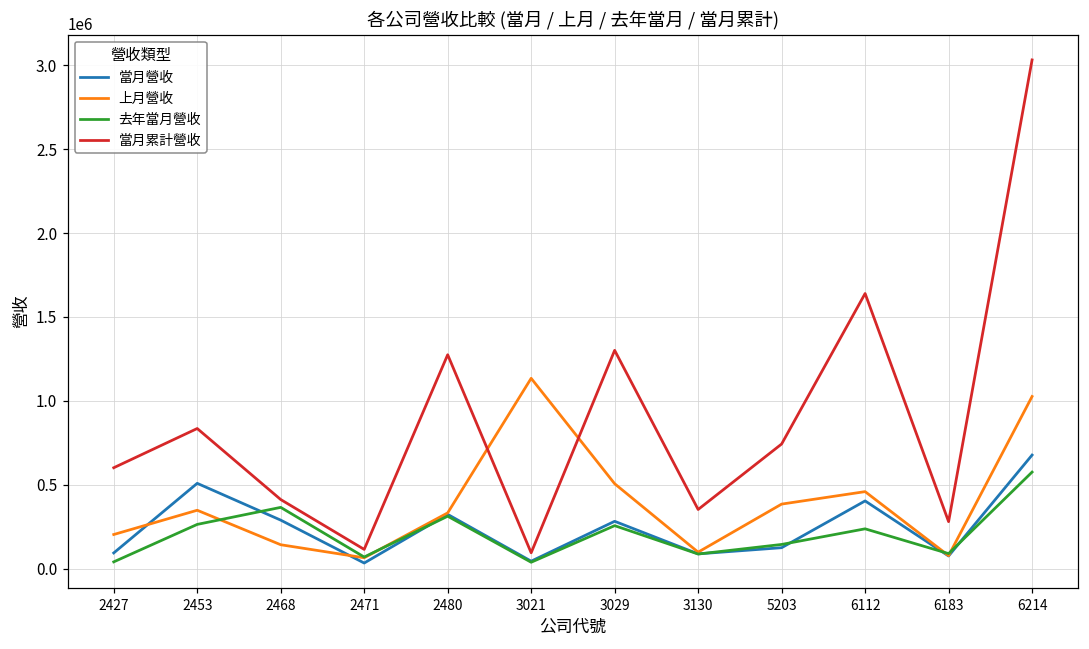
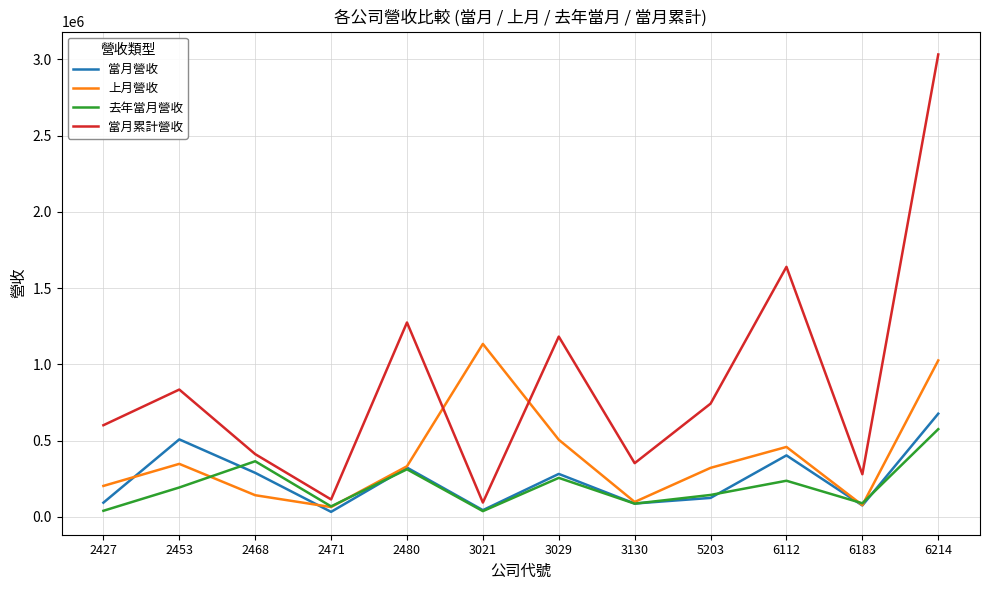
  {
    "當月營收": {
      "2427": 90000,
      "2453": 510000,
      "2468": 290000,
      "2471": 30000,
      "3029": 280000,
      "5203": 120000,
      "6112": 400000,
      "6214": 680000
    },
    "上月營收": {
      "2427": 200000,
      "2453": 350000,
      "2468": 140000,
      "3021": 1130000,
      "3029": 510000,
-     "5203": 380000,
+     "5203": 320000,
      "6112": 460000,
      "6214": 1030000
    },
    "去年當月營收": {
      "2427": 40000,
-     "2453": 260000,
+     "2453": 190000,
      "2468": 370000,
      "3029": 260000,
      "5203": 140000,
      "6112": 240000,
      "6214": 580000
    },
    "當月累計營收": {
      "2427": 600000,
      "2453": 840000,
      "2468": 410000,
      "2471": 110000,
      "2480": 1270000,
      "3021": 90000,
-     "3029": 1300000,
+     "3029": 1180000,
      "3130": 350000,
      "5203": 740000,
      "6112": 1640000,
      "6183": 280000,
      "6214": 3030000
    }
  }
